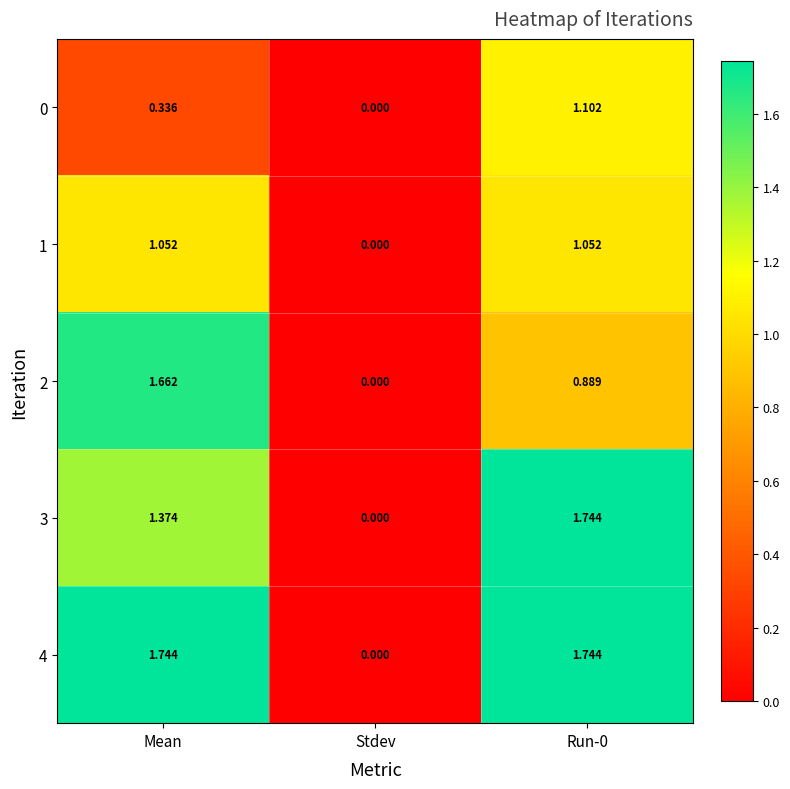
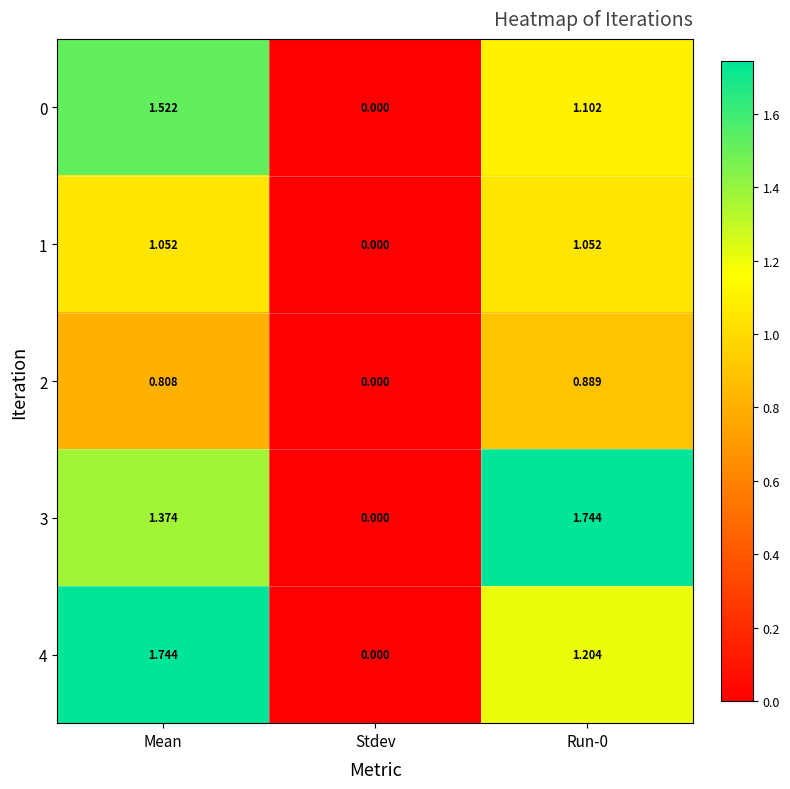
  {
    "0": {
-     "Mean": 0.336,
+     "Mean": 1.522,
      "Stdev": 0.000,
      "Run-0": 1.102
    },
    "1": {
      "Mean": 1.052,
      "Stdev": 0.000,
      "Run-0": 1.052
    },
    "2": {
-     "Mean": 1.662,
+     "Mean": 0.808,
      "Stdev": 0.000,
      "Run-0": 0.889
    },
    "3": {
      "Mean": 1.374,
      "Stdev": 0.000,
      "Run-0": 1.744
    },
    "4": {
      "Mean": 1.744,
      "Stdev": 0.000,
-     "Run-0": 1.744
+     "Run-0": 1.204
    }
  }
